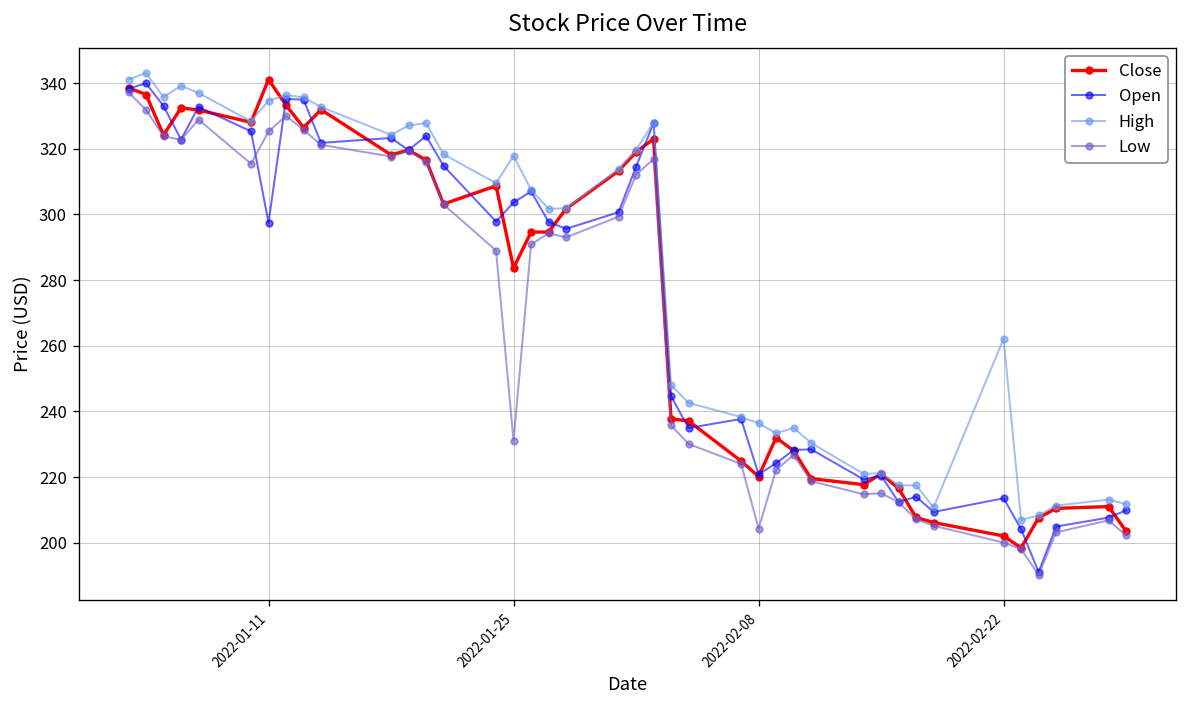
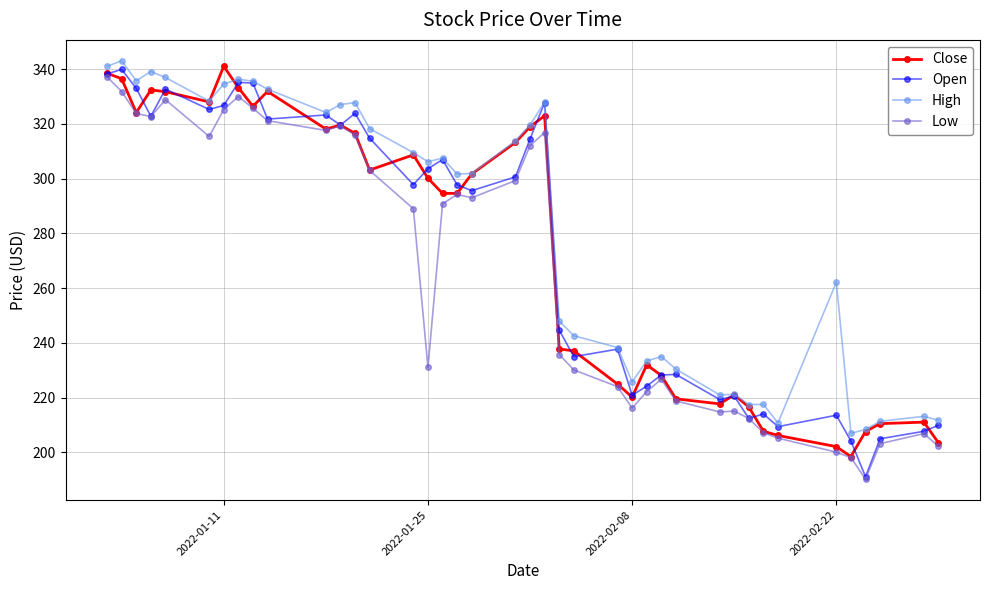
  {
    "Close": {
      "2022-01-11": 341,
-     "2022-01-25": 284,
+     "2022-01-25": 300,
      "2022-02-22": 202
    },
    "Open": {
-     "2022-01-11": 297,
+     "2022-01-11": 327,
      "2022-01-25": 304,
      "2022-02-22": 214
    },
    "High": {
      "2022-01-11": 335,
-     "2022-01-25": 318,
-     "2022-02-08": 236,
+     "2022-01-25": 306,
+     "2022-02-08": 226,
      "2022-02-22": 262
    },
    "Low": {
      "2022-01-11": 325,
      "2022-01-25": 231,
-     "2022-02-08": 204,
+     "2022-02-08": 216,
      "2022-02-22": 200
    }
  }
